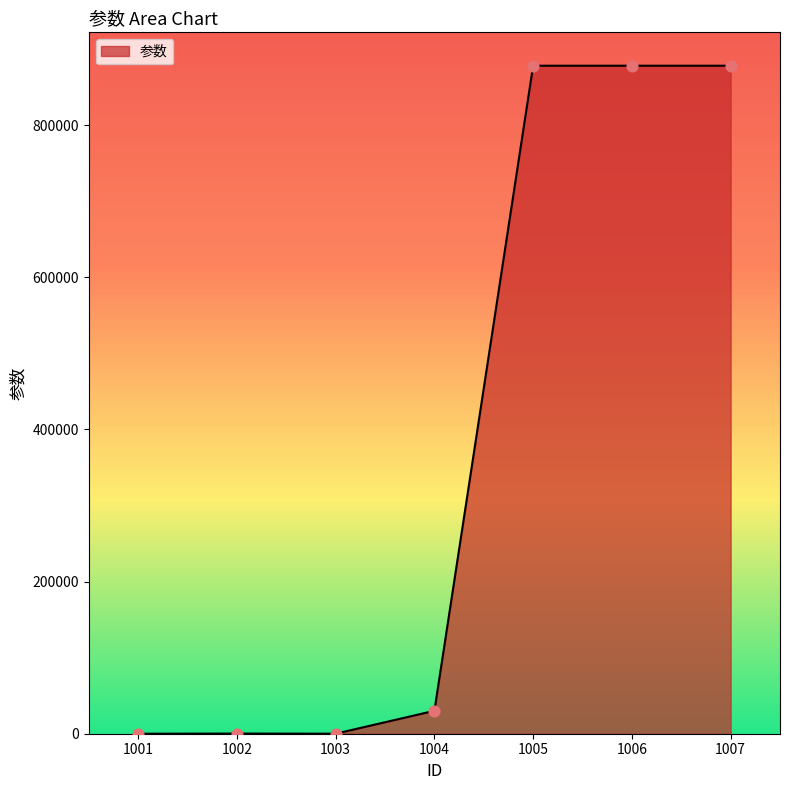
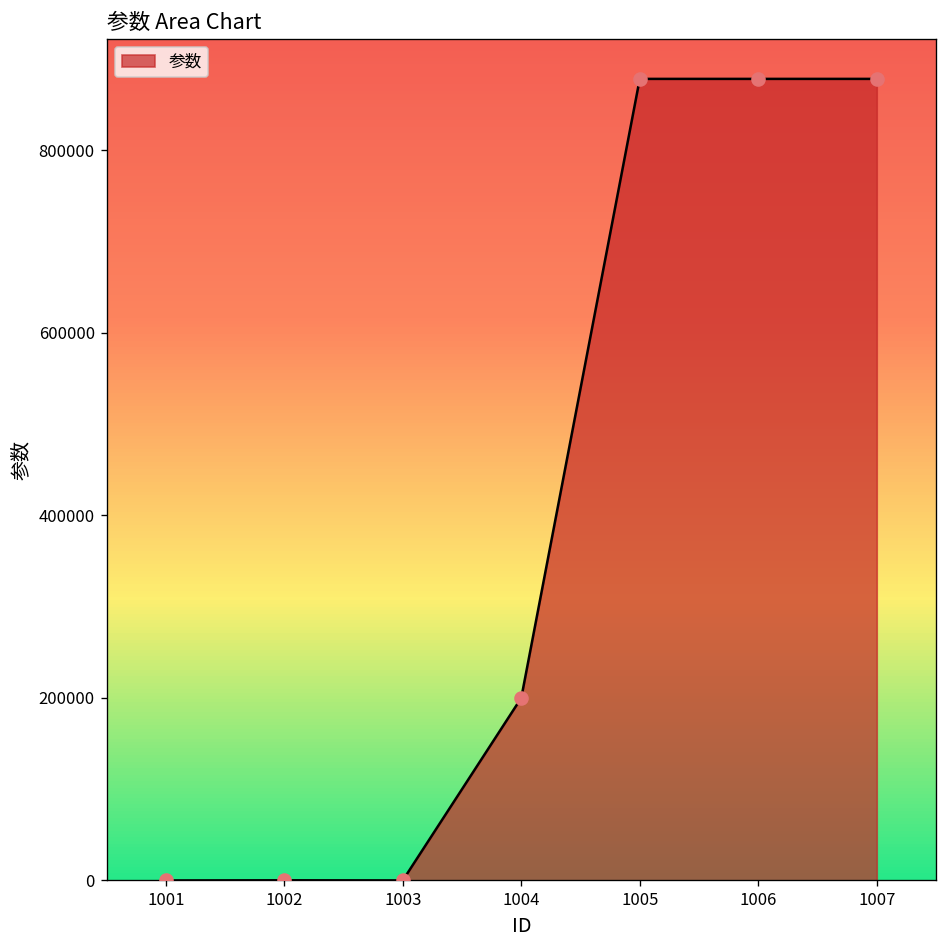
  {
    "1001": 0,
    "1002": 0,
    "1003": 0,
-   "1004": 30000,
+   "1004": 200000,
    "1005": 880000,
    "1006": 880000,
    "1007": 880000
  }
